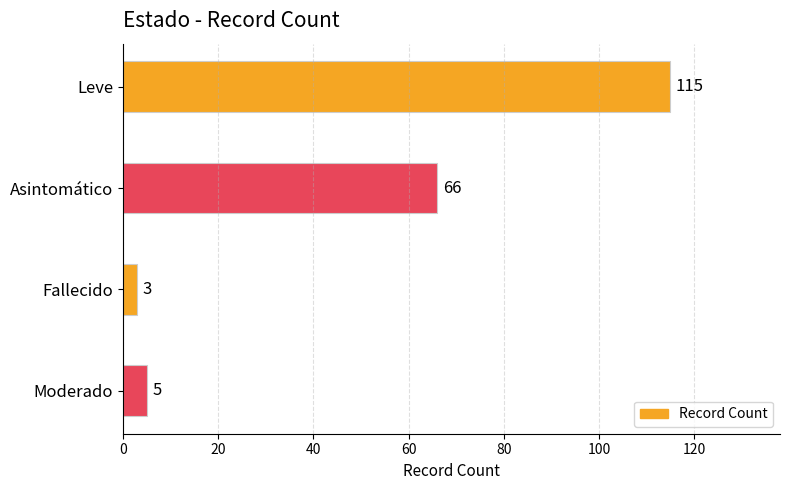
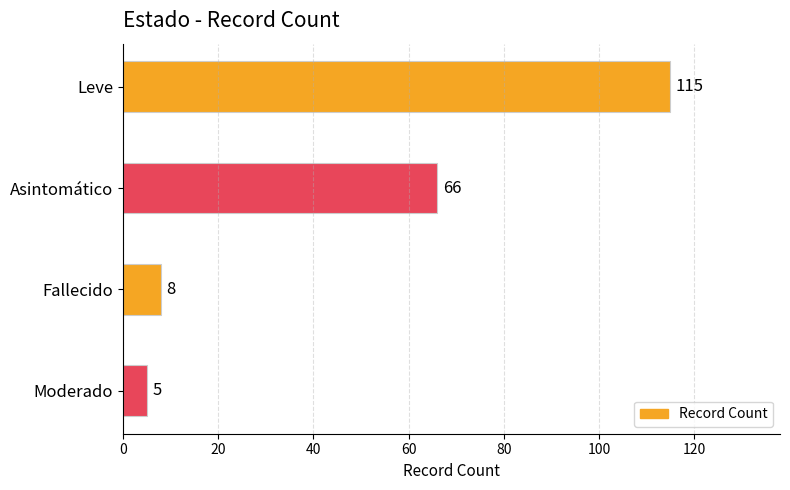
  {
    "Leve": 115,
    "Asintomático": 66,
-   "Fallecido": 3,
+   "Fallecido": 8,
    "Moderado": 5
  }
